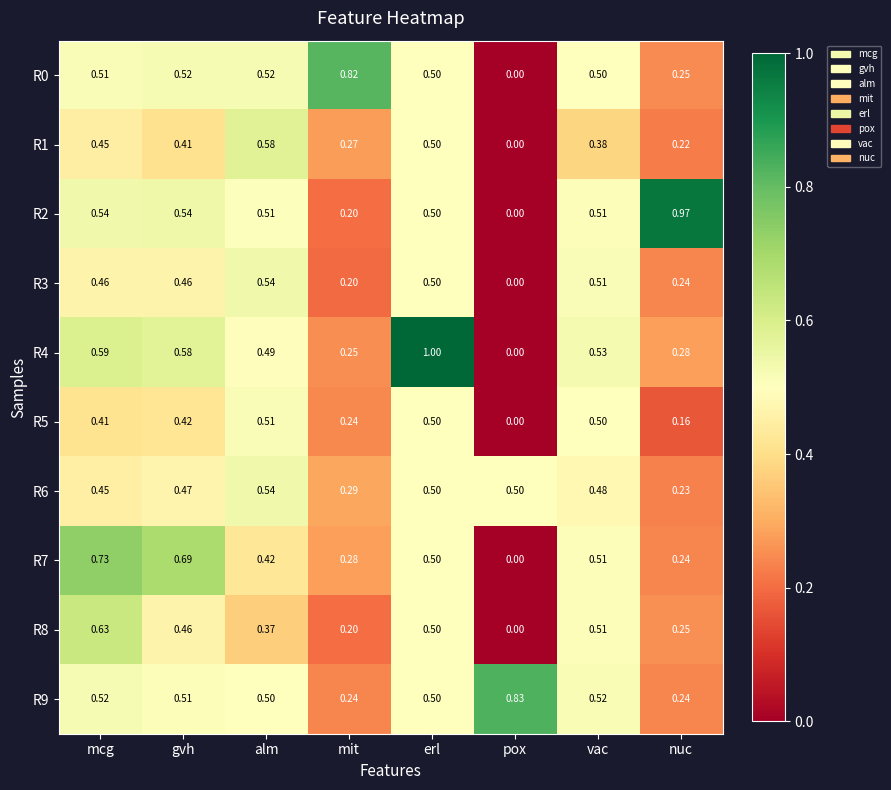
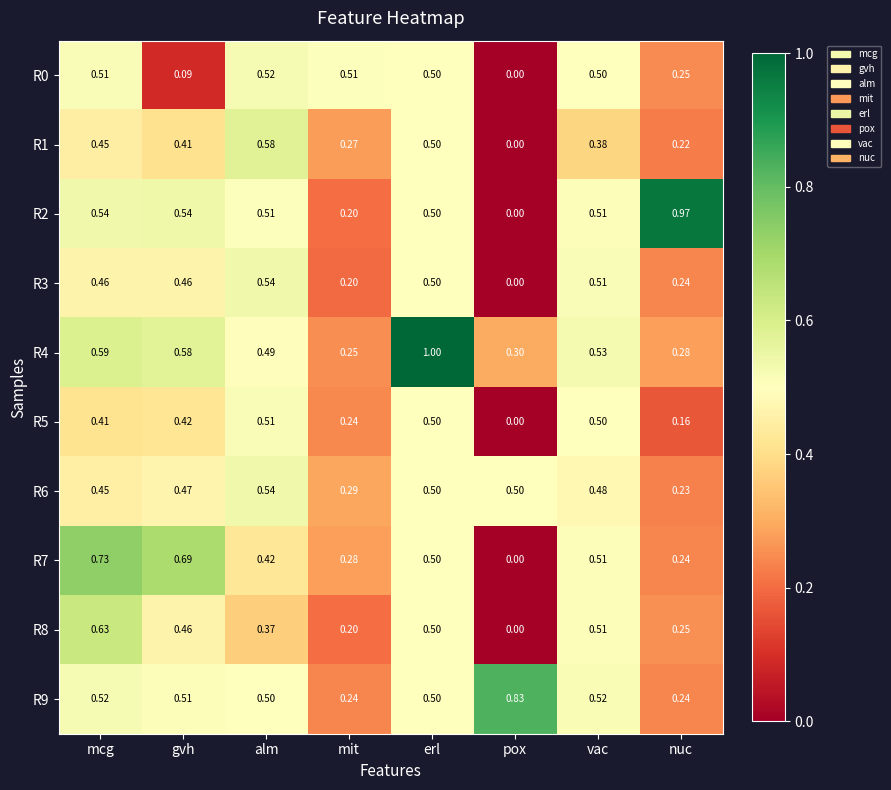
  {
    "R0": {
      "mcg": 0.51,
-     "gvh": 0.52,
+     "gvh": 0.09,
      "alm": 0.52,
-     "mit": 0.82,
+     "mit": 0.51,
      "erl": 0.50,
      "pox": 0.00,
      "vac": 0.50,
      "nuc": 0.25
    },
    "R1": {
      "mcg": 0.45,
      "gvh": 0.41,
      "alm": 0.58,
      "mit": 0.27,
      "erl": 0.50,
      "pox": 0.00,
      "vac": 0.38,
      "nuc": 0.22
    },
    "R2": {
      "mcg": 0.54,
      "gvh": 0.54,
      "alm": 0.51,
      "mit": 0.20,
      "erl": 0.50,
      "pox": 0.00,
      "vac": 0.51,
      "nuc": 0.97
    },
    "R3": {
      "mcg": 0.46,
      "gvh": 0.46,
      "alm": 0.54,
      "mit": 0.20,
      "erl": 0.50,
      "pox": 0.00,
      "vac": 0.51,
      "nuc": 0.24
    },
    "R4": {
      "mcg": 0.59,
      "gvh": 0.58,
      "alm": 0.49,
      "mit": 0.25,
      "erl": 1.00,
-     "pox": 0.00,
+     "pox": 0.30,
      "vac": 0.53,
      "nuc": 0.28
    },
    "R5": {
      "mcg": 0.41,
      "gvh": 0.42,
      "alm": 0.51,
      "mit": 0.24,
      "erl": 0.50,
      "pox": 0.00,
      "vac": 0.50,
      "nuc": 0.16
    },
    "R6": {
      "mcg": 0.45,
      "gvh": 0.47,
      "alm": 0.54,
      "mit": 0.29,
      "erl": 0.50,
      "pox": 0.50,
      "vac": 0.48,
      "nuc": 0.23
    },
    "R7": {
      "mcg": 0.73,
      "gvh": 0.69,
      "alm": 0.42,
      "mit": 0.28,
      "erl": 0.50,
      "pox": 0.00,
      "vac": 0.51,
      "nuc": 0.24
    },
    "R8": {
      "mcg": 0.63,
      "gvh": 0.46,
      "alm": 0.37,
      "mit": 0.20,
      "erl": 0.50,
      "pox": 0.00,
      "vac": 0.51,
      "nuc": 0.25
    },
    "R9": {
      "mcg": 0.52,
      "gvh": 0.51,
      "alm": 0.50,
      "mit": 0.24,
      "erl": 0.50,
      "pox": 0.83,
      "vac": 0.52,
      "nuc": 0.24
    }
  }
